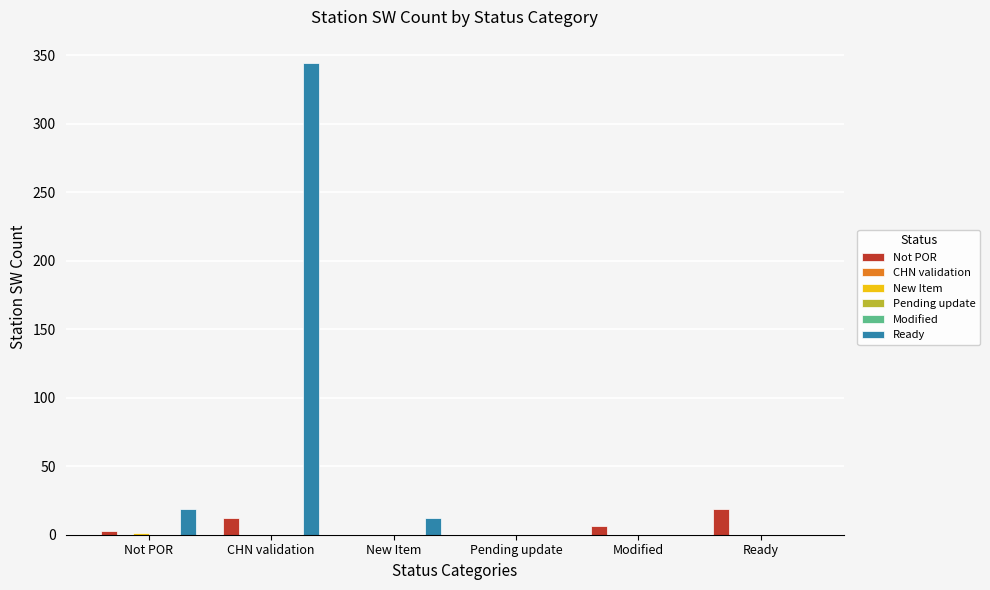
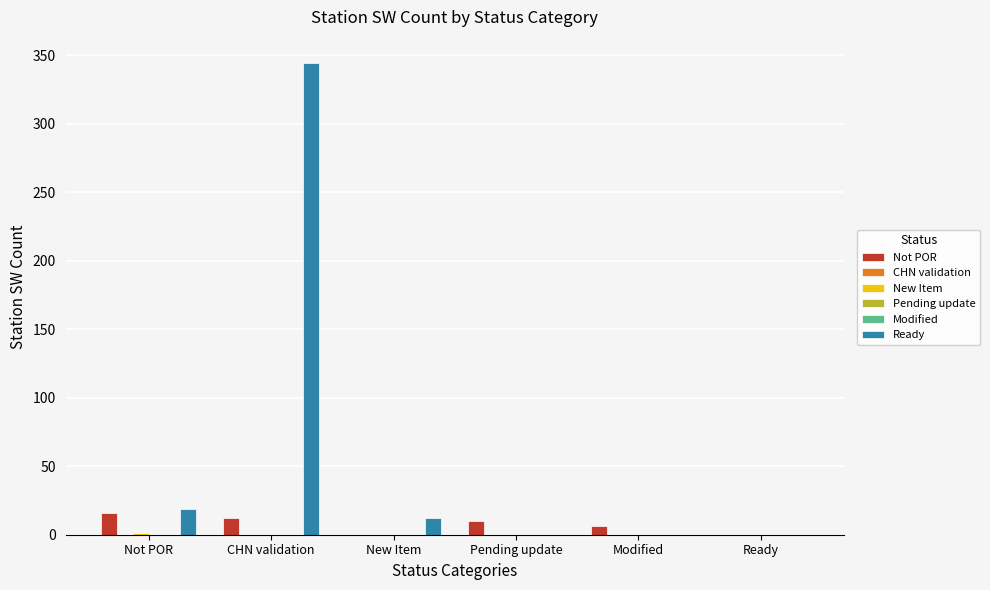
  {
    "Not POR": {
-     "Not POR": 3,
+     "Not POR": 16,
      "CHN validation": 12,
      "New Item": 0,
-     "Pending update": 0,
+     "Pending update": 10,
      "Modified": 6,
-     "Ready": 19
+     "Ready": 0
    },
    "CHN validation": {
      "Not POR": 0,
      "CHN validation": 0,
      "New Item": 0,
      "Pending update": 0,
      "Modified": 0,
      "Ready": 0
    },
    "New Item": {
      "CHN validation": 0,
      "New Item": 0,
      "Pending update": 0,
      "Modified": 0,
      "Ready": 0
    },
    "Pending update": {
      "Not POR": 0,
      "CHN validation": 0,
      "New Item": 0,
      "Pending update": 0,
      "Modified": 0,
      "Ready": 0
    },
    "Modified": {
      "Not POR": 0,
      "CHN validation": 0,
      "New Item": 0,
      "Pending update": 0,
      "Modified": 0,
      "Ready": 0
    },
    "Ready": {
      "Not POR": 19,
      "CHN validation": 344,
      "New Item": 12,
      "Pending update": 0,
      "Modified": 0,
      "Ready": 0
    }
  }
